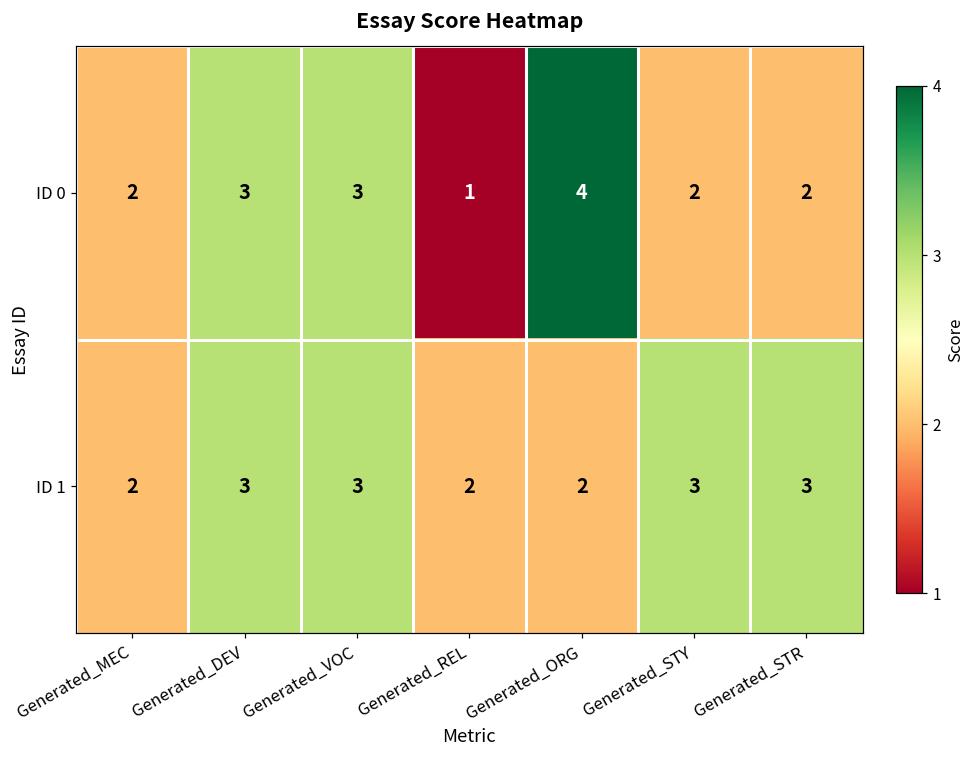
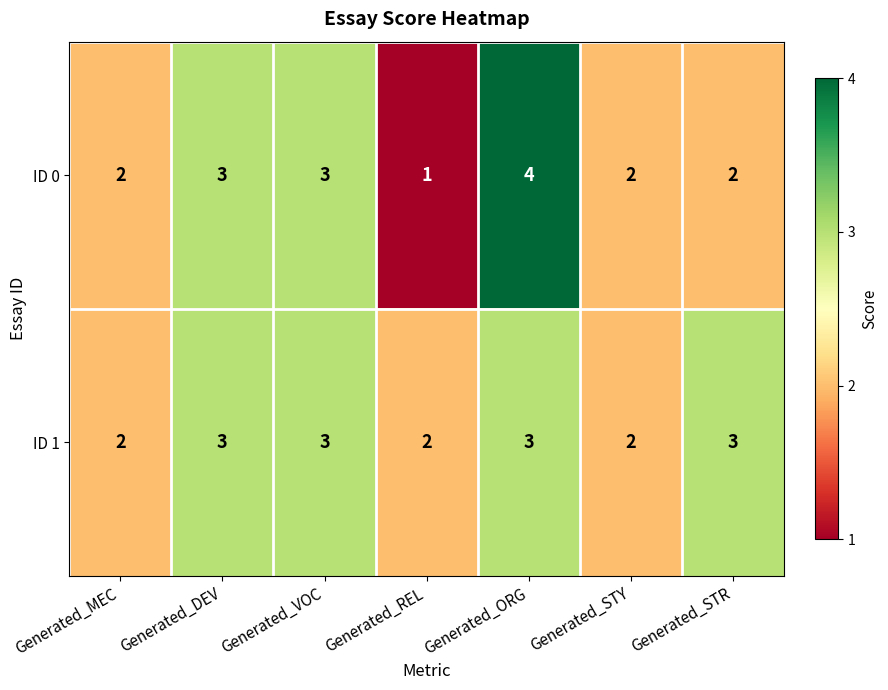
  {
    "ID 0": {
      "Generated_MEC": 2,
      "Generated_DEV": 3,
      "Generated_VOC": 3,
      "Generated_REL": 1,
      "Generated_ORG": 4,
      "Generated_STY": 2,
      "Generated_STR": 2
    },
    "ID 1": {
      "Generated_MEC": 2,
      "Generated_DEV": 3,
      "Generated_VOC": 3,
      "Generated_REL": 2,
-     "Generated_ORG": 2,
-     "Generated_STY": 3,
+     "Generated_ORG": 3,
+     "Generated_STY": 2,
      "Generated_STR": 3
    }
  }
